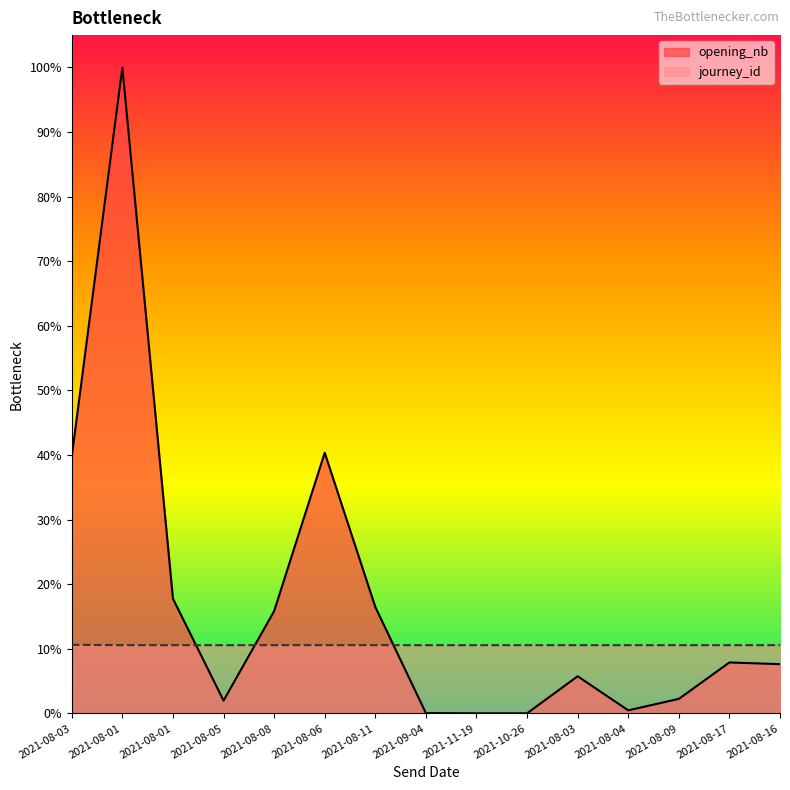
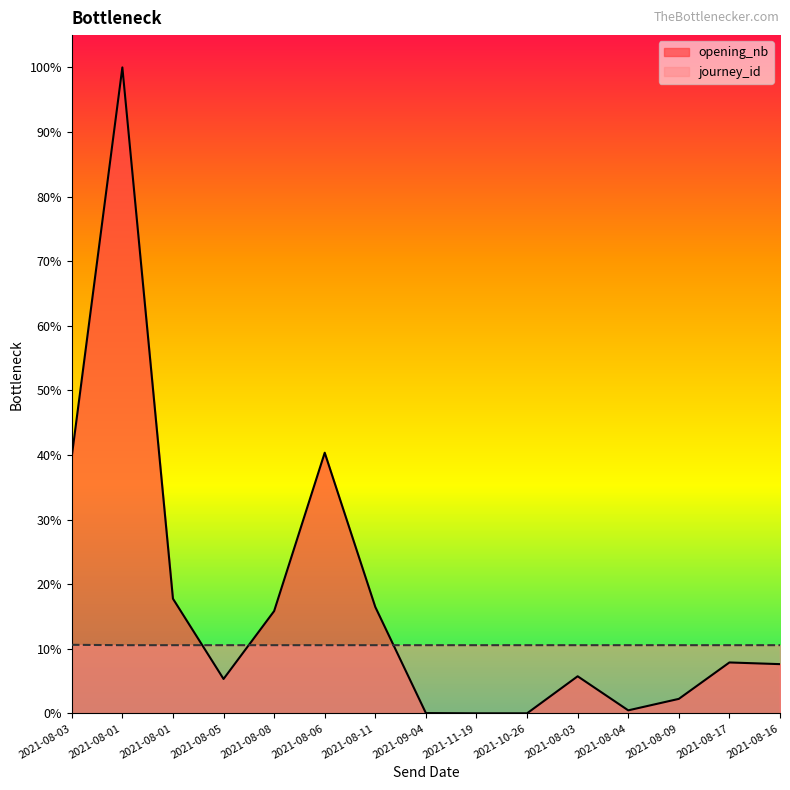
  {
    "opening_nb": {
-     "2021-08-05": "2%",
+     "2021-08-05": "5%",
      "2021-08-08": "16%",
      "2021-08-06": "40%",
      "2021-08-11": "16%",
      "2021-09-04": "0%",
      "2021-11-19": "0%",
      "2021-10-26": "0%",
      "2021-08-04": "0%",
      "2021-08-09": "2%",
      "2021-08-17": "8%",
      "2021-08-16": "8%"
    },
    "journey_id": {
      "2021-08-05": "11%",
      "2021-08-08": "11%",
      "2021-08-06": "11%",
      "2021-08-11": "11%",
      "2021-09-04": "11%",
      "2021-11-19": "11%",
      "2021-10-26": "11%",
      "2021-08-04": "11%",
      "2021-08-09": "11%",
      "2021-08-17": "11%",
      "2021-08-16": "11%"
    }
  }
